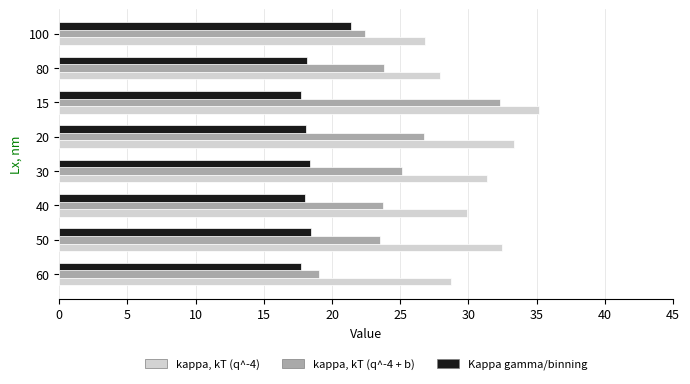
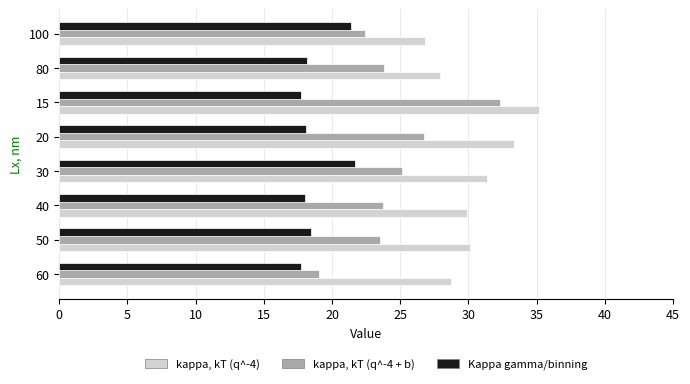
  {
    "kappa, kT (q^-4)": {
      "100": 26.8,
      "80": 27.9,
      "15": 35.2,
      "20": 33.4,
      "30": 31.3,
      "40": 29.9,
-     "50": 32.5,
+     "50": 30.1,
      "60": 28.7
    },
    "kappa, kT (q^-4 + b)": {
      "100": 22.4,
      "80": 23.8,
      "15": 32.3,
      "20": 26.7,
      "30": 25.1,
      "40": 23.7,
      "50": 23.5,
      "60": 19.0
    },
    "Kappa gamma/binning": {
      "100": 21.4,
      "80": 18.1,
      "15": 17.7,
      "20": 18.1,
-     "30": 18.4,
+     "30": 21.7,
      "40": 18.0,
      "50": 18.5,
      "60": 17.8
    }
  }
